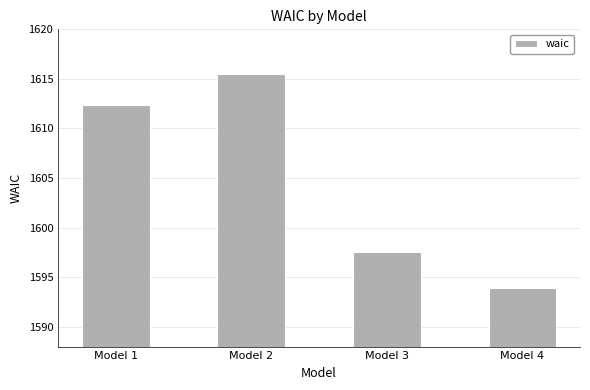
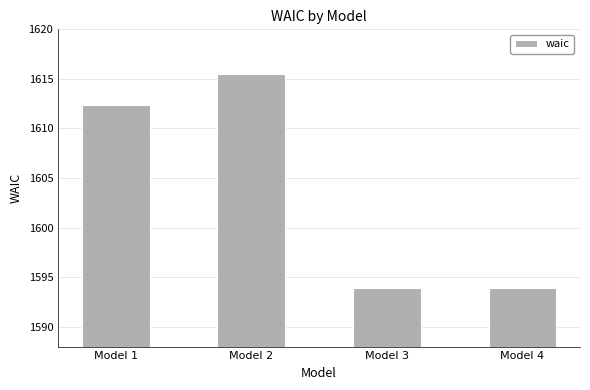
  {
    "Model 1": 1612,
    "Model 2": 1616,
-   "Model 3": 1598,
+   "Model 3": 1594,
    "Model 4": 1594
  }
